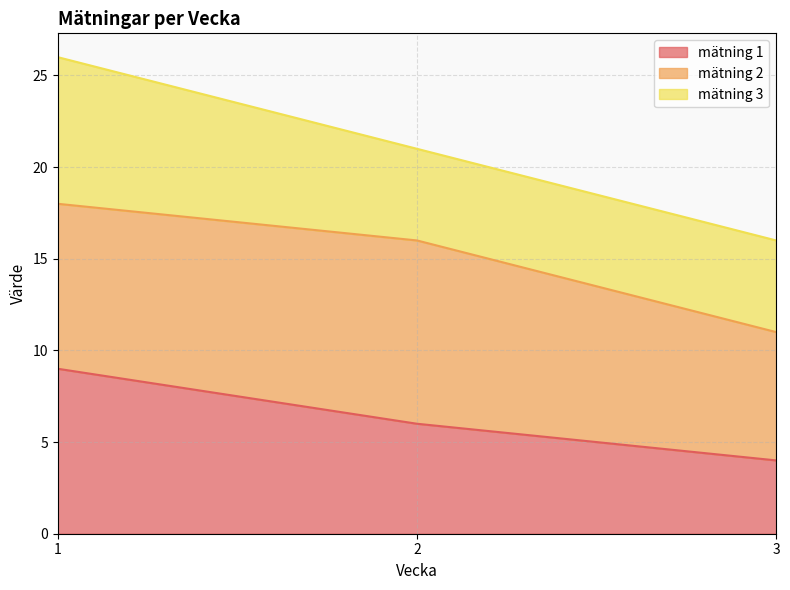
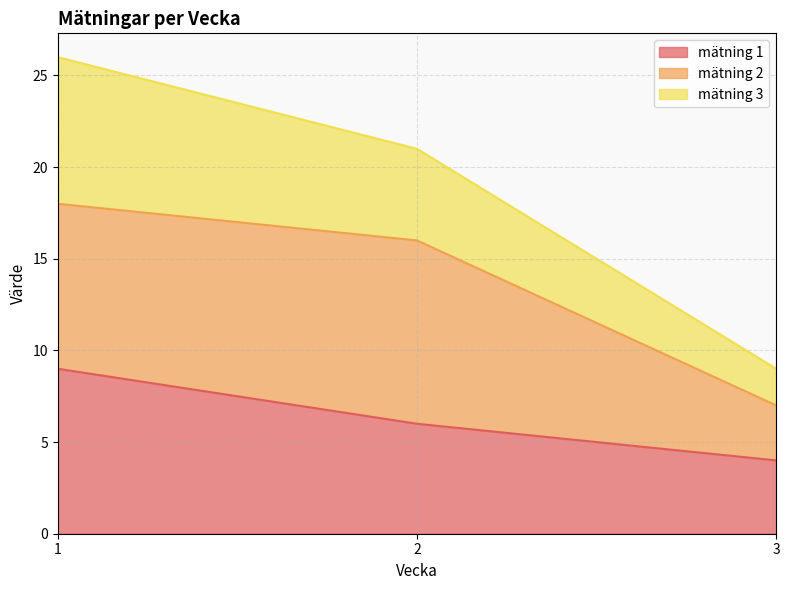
  {
    "mätning 1": {
      "1": 9,
      "2": 6,
      "3": 4
    },
    "mätning 2": {
      "1": 9,
      "2": 10,
-     "3": 7
+     "3": 3
    },
    "mätning 3": {
      "1": 8,
      "2": 5,
-     "3": 5
+     "3": 2
    }
  }
